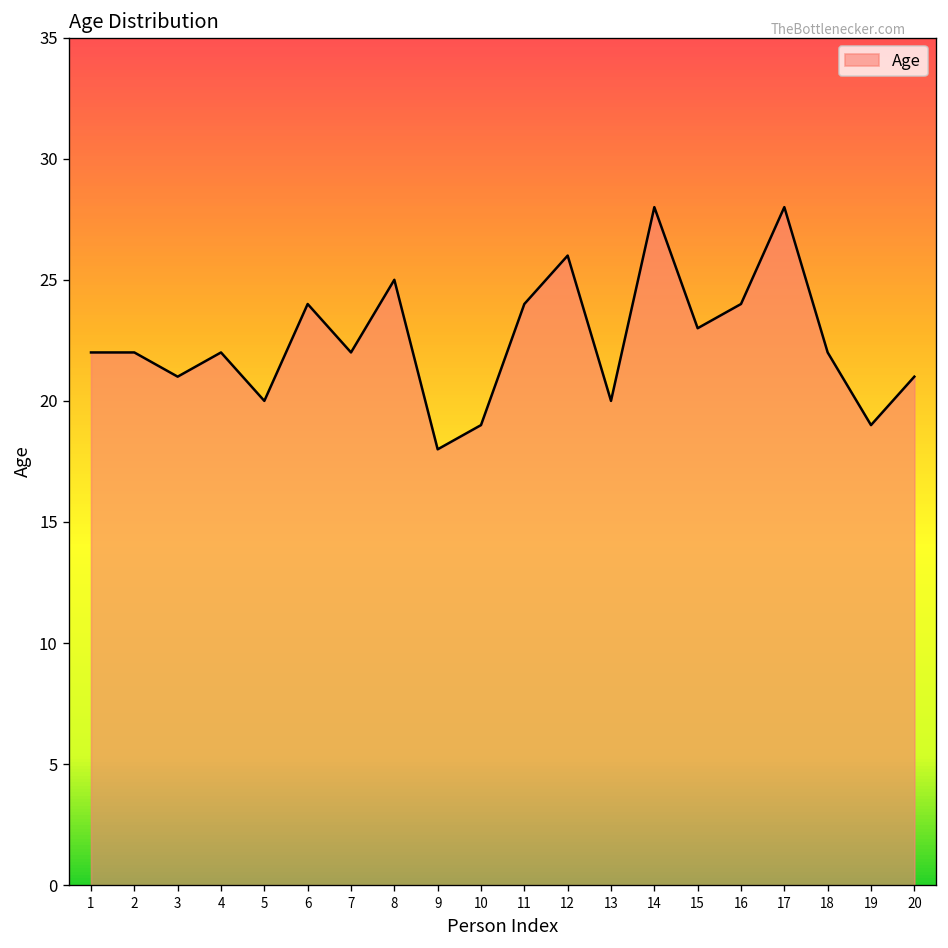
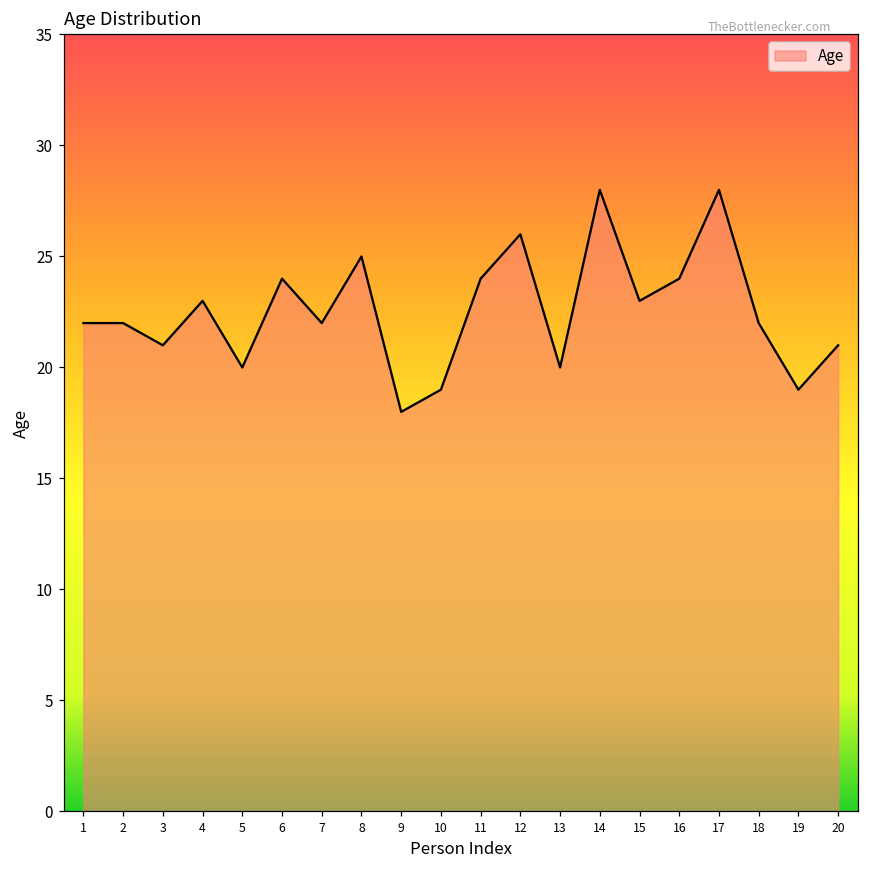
  {
    "1": 22,
    "2": 22,
    "3": 21,
-   "4": 22,
+   "4": 23,
    "5": 20,
    "6": 24,
    "7": 22,
    "8": 25,
    "9": 18,
    "10": 19,
    "11": 24,
    "12": 26,
    "13": 20,
    "14": 28,
    "15": 23,
    "16": 24,
    "17": 28,
    "18": 22,
    "19": 19,
    "20": 21
  }
